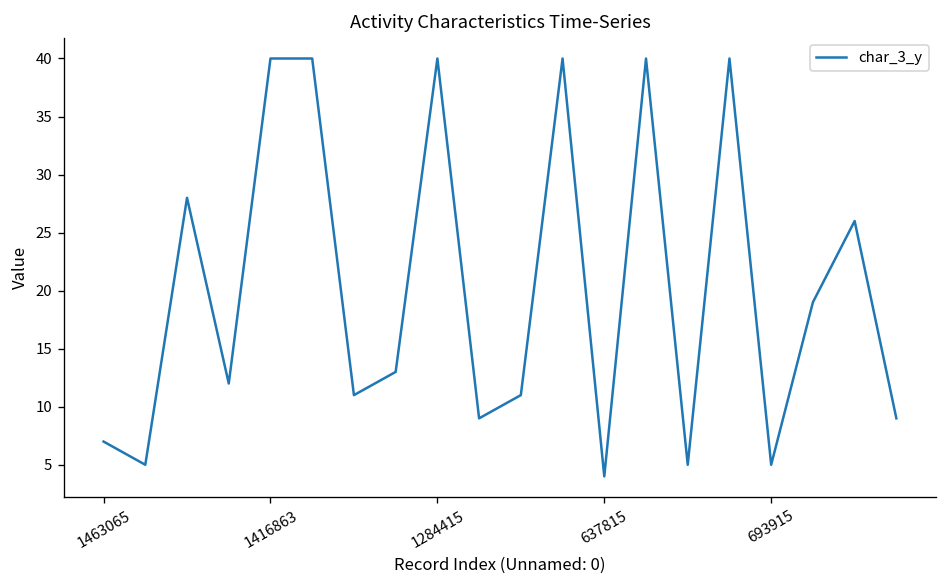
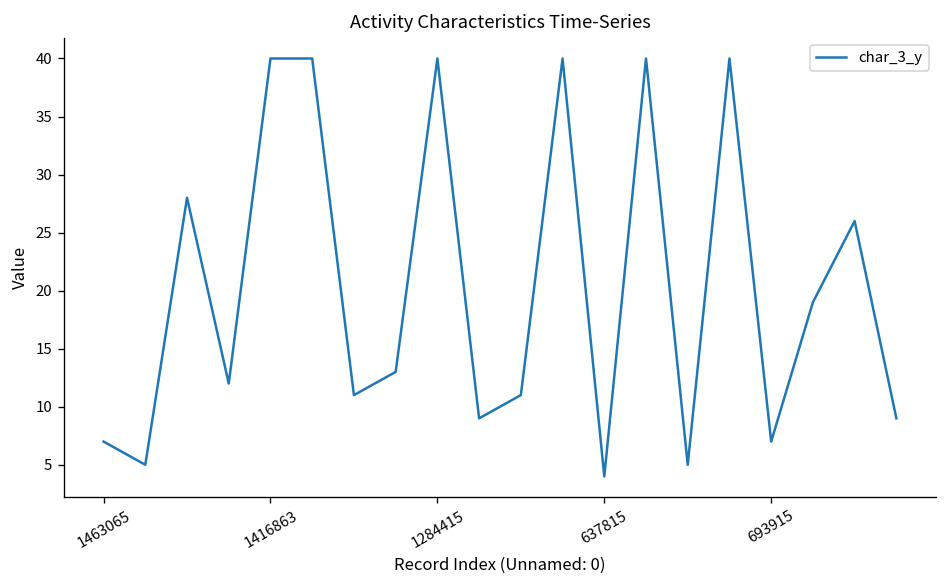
  {
    "1463065": 7,
    "1416863": 40,
    "1284415": 40,
    "637815": 4,
-   "693915": 5
+   "693915": 7
  }
